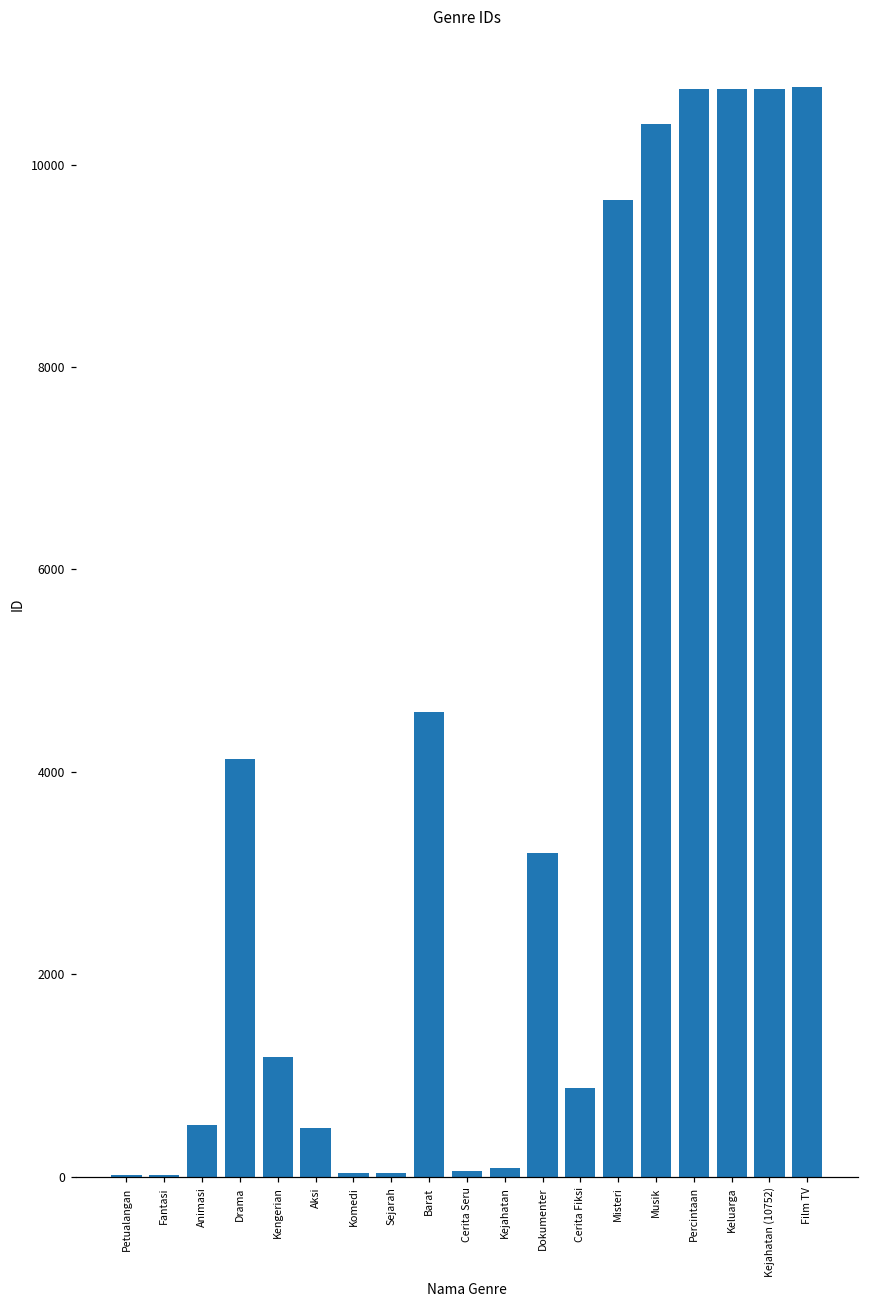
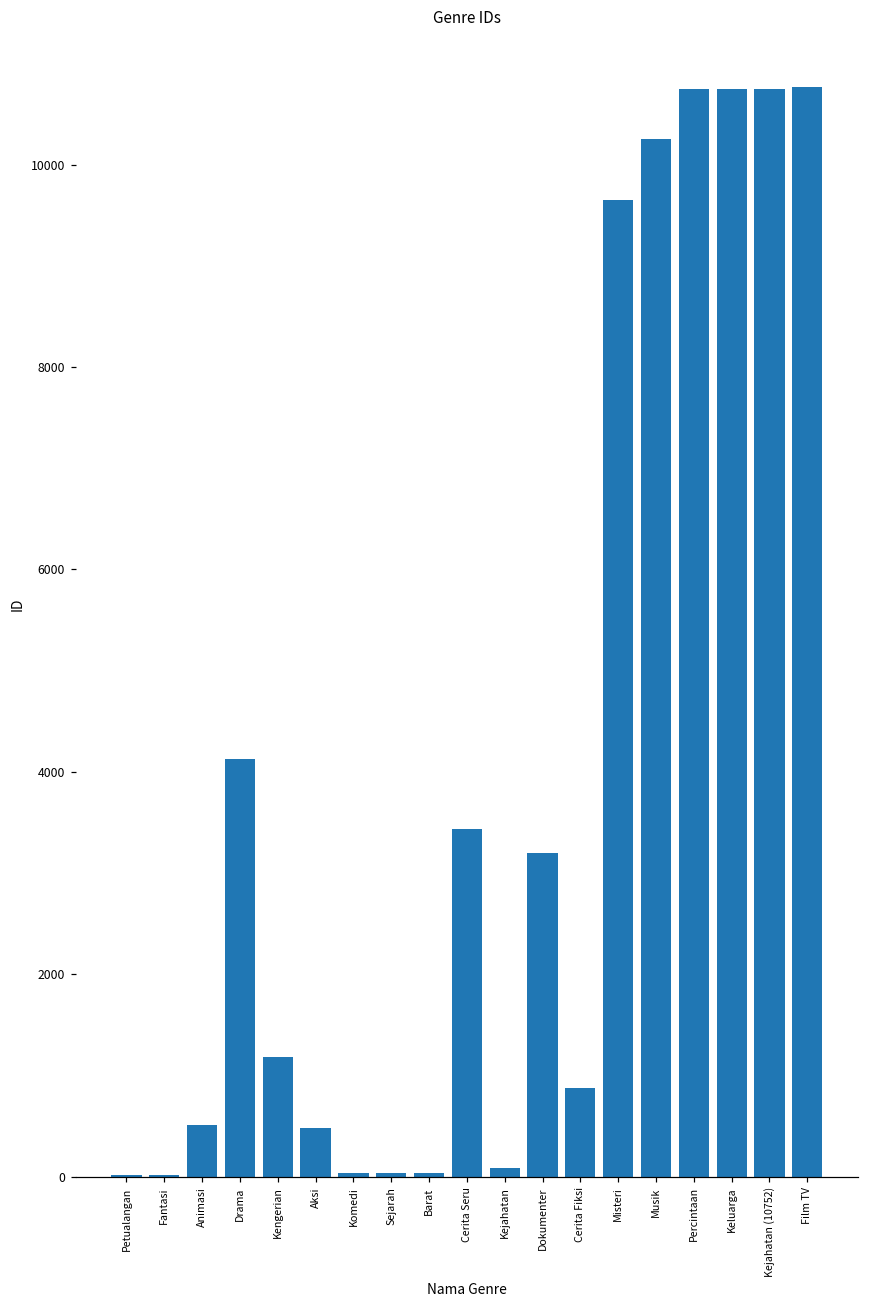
  {
    "Animasi": 500,
    "Drama": 4100,
    "Kengerian": 1200,
    "Aksi": 500,
    "Komedi": 0,
    "Sejarah": 0,
-   "Barat": 4600,
-   "Cerita Seru": 100,
+   "Barat": 0,
+   "Cerita Seru": 3400,
    "Kejahatan": 100,
    "Dokumenter": 3200,
    "Cerita Fiksi": 900,
    "Misteri": 9600,
-   "Musik": 10400,
+   "Musik": 10300,
    "Percintaan": 10700,
    "Keluarga": 10800,
    "Kejahatan (10752)": 10800,
    "Film TV": 10800
  }
